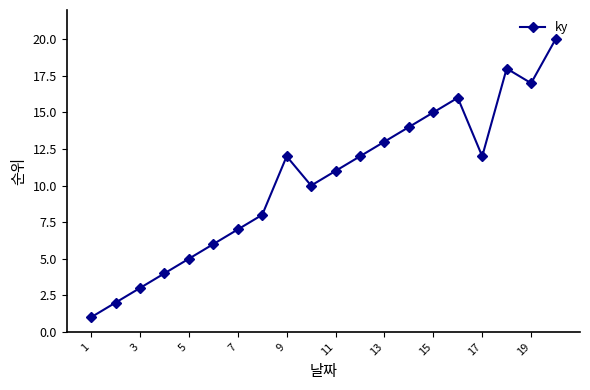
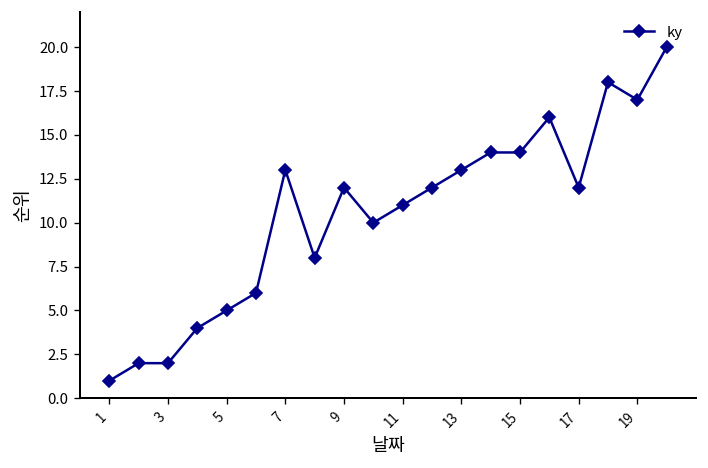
  {
    "1": 1,
-   "3": 3,
+   "3": 2,
    "5": 5,
-   "7": 7,
+   "7": 13,
    "9": 12,
    "11": 11,
    "13": 13,
-   "15": 15,
+   "15": 14,
    "17": 12,
    "19": 17
  }
